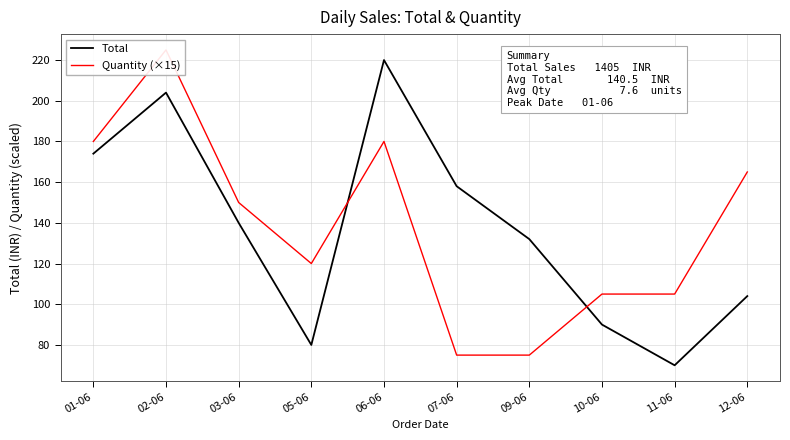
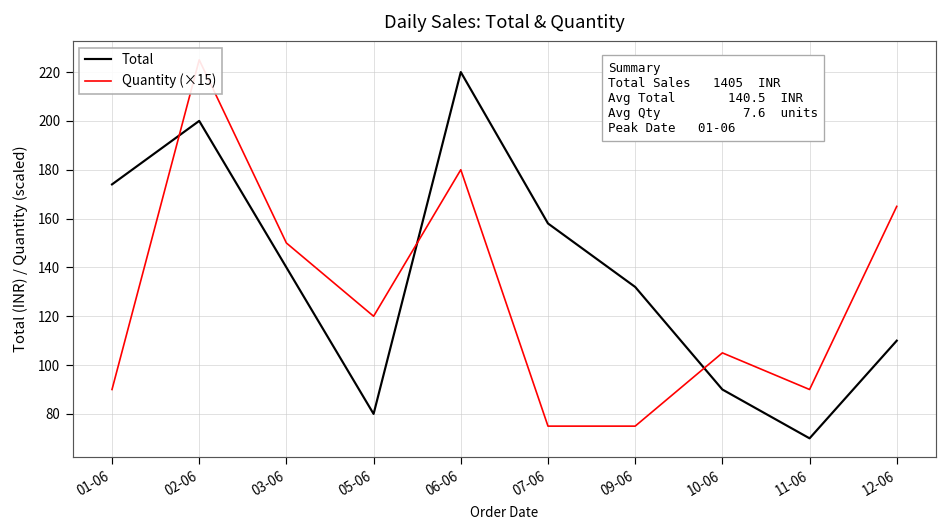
  {
    "Total": {
      "01-06": 174,
-     "02-06": 204,
+     "02-06": 200,
      "03-06": 140,
      "05-06": 80,
      "06-06": 220,
      "07-06": 158,
      "09-06": 132,
      "10-06": 90,
      "11-06": 70,
-     "12-06": 104
+     "12-06": 110
    },
    "Quantity (×15)": {
-     "01-06": 180,
+     "01-06": 90,
      "03-06": 150,
      "05-06": 120,
      "06-06": 180,
      "07-06": 75,
      "09-06": 75,
      "10-06": 105,
-     "11-06": 105,
+     "11-06": 90,
      "12-06": 165
    }
  }
